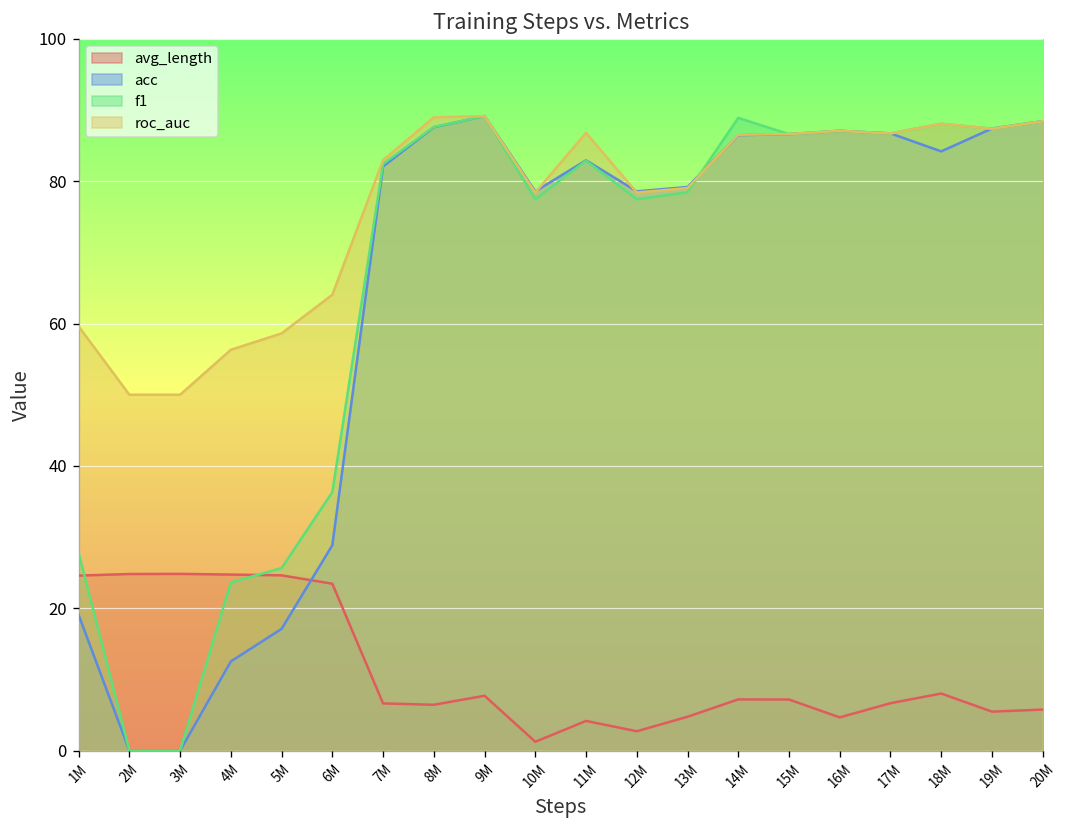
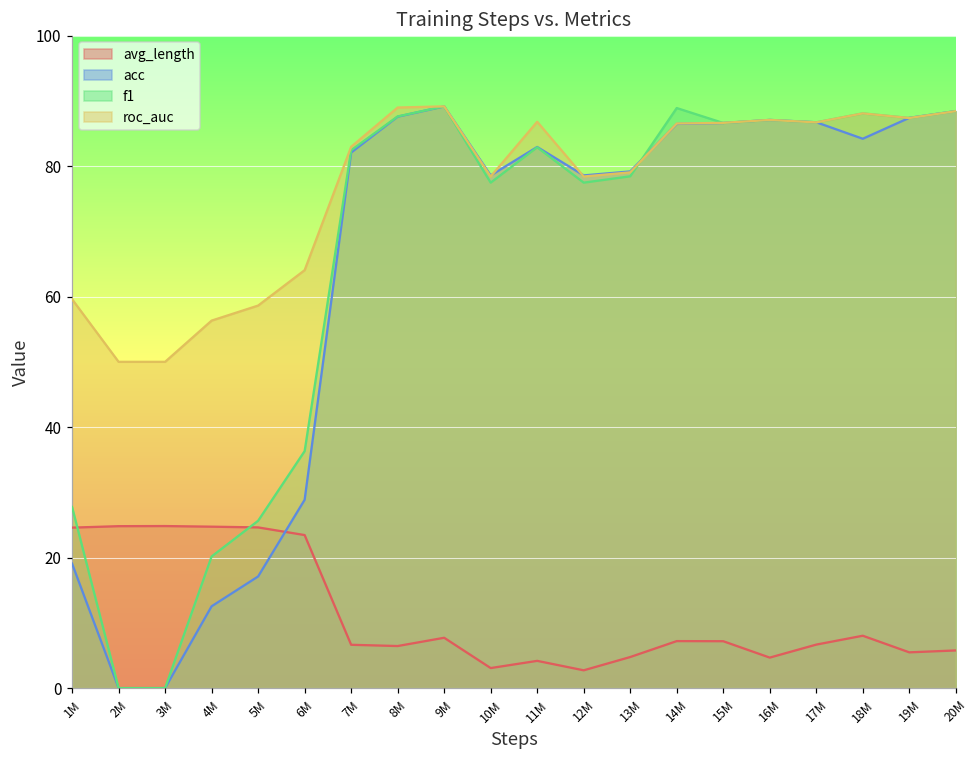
  {
    "avg_length": {
      "1M": 25,
      "2M": 25,
      "3M": 25,
      "4M": 25,
      "5M": 25,
      "6M": 23,
      "7M": 7,
      "8M": 6,
      "9M": 8,
-     "10M": 1,
+     "10M": 3,
      "11M": 4,
      "12M": 3,
      "13M": 5,
      "14M": 7,
      "15M": 7,
      "16M": 5,
      "17M": 7,
      "18M": 8,
      "19M": 5,
      "20M": 6
    },
    "acc": {
      "1M": 19,
      "4M": 13,
      "5M": 17,
      "6M": 29,
      "18M": 84
    },
    "f1": {
      "1M": 28,
-     "4M": 24,
+     "4M": 20,
      "5M": 26,
      "6M": 36,
      "10M": 77,
      "12M": 77,
      "13M": 78,
      "14M": 89
    },
    "roc_auc": {
      "1M": 60,
      "2M": 50,
      "3M": 50,
      "4M": 56,
      "5M": 59,
      "6M": 64,
      "7M": 83,
      "8M": 89,
      "11M": 87
    }
  }
